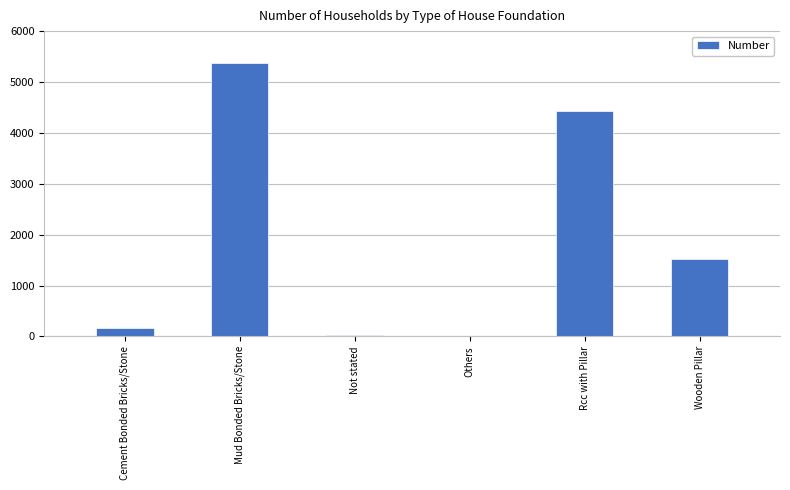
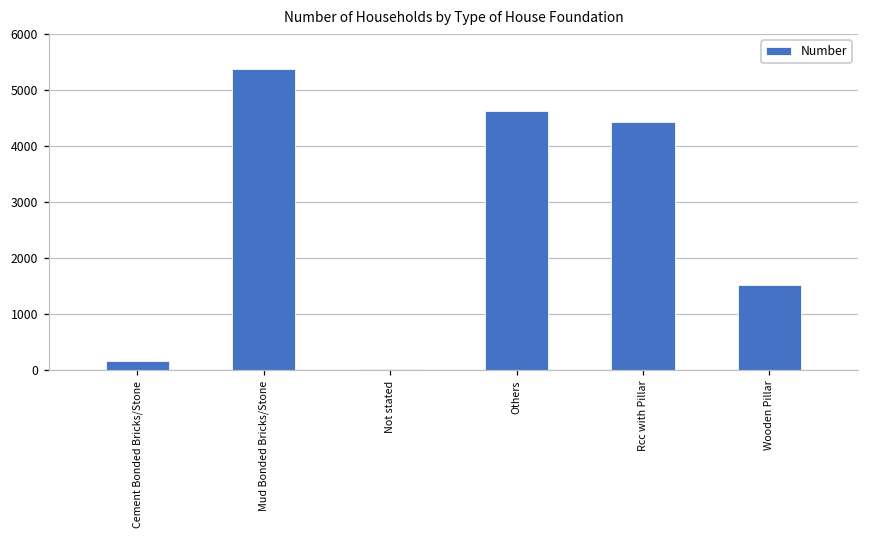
  {
    "Cement Bonded Bricks/Stone": 200,
    "Mud Bonded Bricks/Stone": 5400,
-   "Others": 0,
+   "Others": 4600,
    "Rcc with Pillar": 4400,
    "Wooden Pillar": 1500
  }
